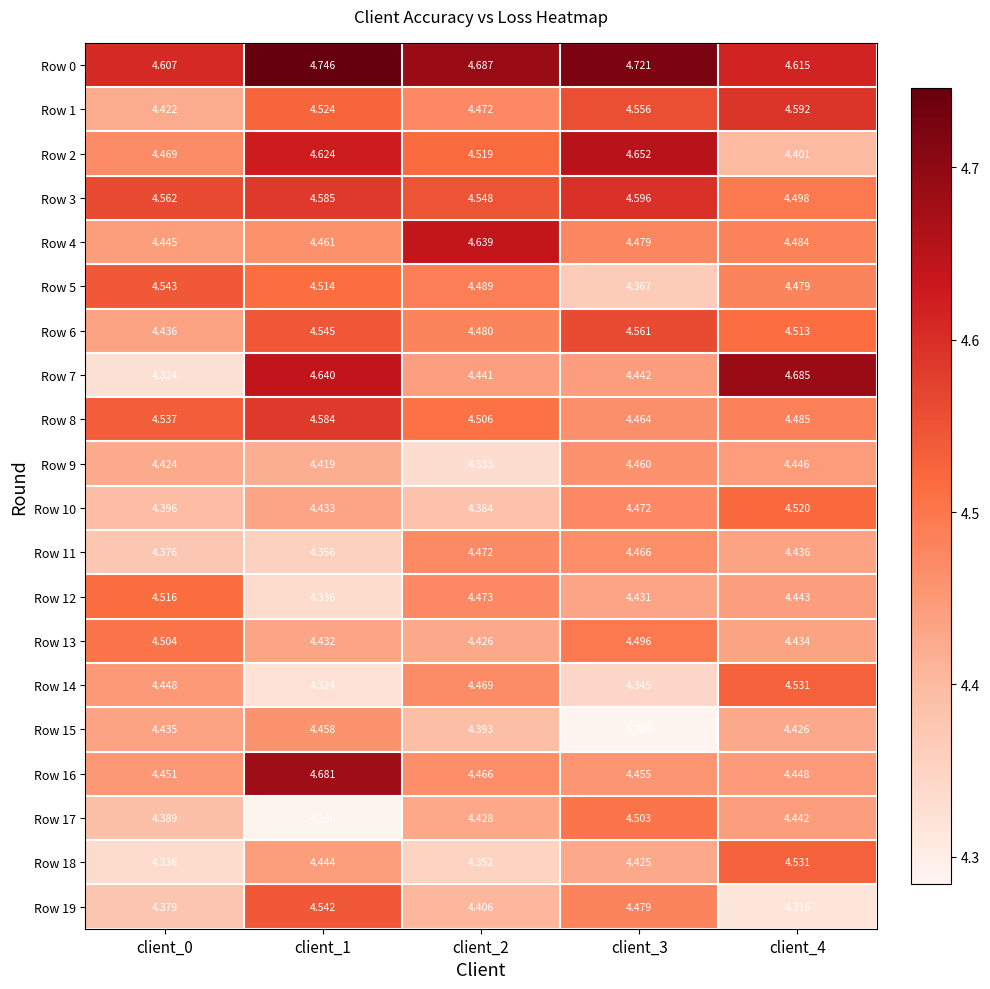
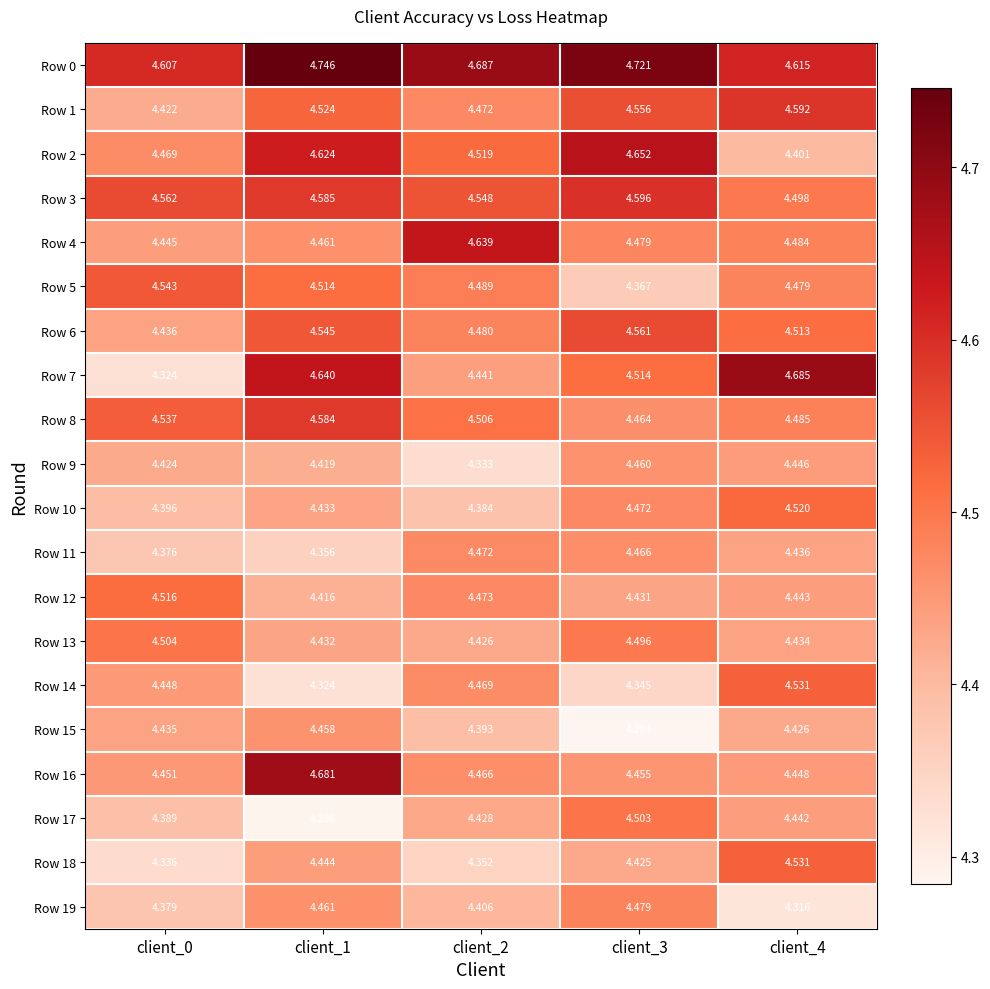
  {
    "Row 0": {
      "client_0": 4.607,
      "client_1": 4.746,
      "client_2": 4.687,
      "client_3": 4.721,
      "client_4": 4.615
    },
    "Row 1": {
      "client_0": 4.422,
      "client_1": 4.524,
      "client_2": 4.472,
      "client_3": 4.556,
      "client_4": 4.592
    },
    "Row 2": {
      "client_0": 4.469,
      "client_1": 4.624,
      "client_2": 4.519,
      "client_3": 4.652,
      "client_4": 4.401
    },
    "Row 3": {
      "client_0": 4.562,
      "client_1": 4.585,
      "client_2": 4.548,
      "client_3": 4.596,
      "client_4": 4.498
    },
    "Row 4": {
      "client_0": 4.445,
      "client_1": 4.461,
      "client_2": 4.639,
      "client_3": 4.479,
      "client_4": 4.484
    },
    "Row 5": {
      "client_0": 4.543,
      "client_1": 4.514,
      "client_2": 4.489,
      "client_3": 4.367,
      "client_4": 4.479
    },
    "Row 6": {
      "client_0": 4.436,
      "client_1": 4.545,
      "client_2": 4.480,
      "client_3": 4.561,
      "client_4": 4.513
    },
    "Row 7": {
      "client_1": 4.640,
      "client_2": 4.441,
-     "client_3": 4.442,
+     "client_3": 4.514,
      "client_4": 4.685
    },
    "Row 8": {
      "client_0": 4.537,
      "client_1": 4.584,
      "client_2": 4.506,
      "client_3": 4.464,
      "client_4": 4.485
    },
    "Row 9": {
      "client_0": 4.424,
      "client_1": 4.419,
      "client_2": 4.333,
      "client_3": 4.460,
      "client_4": 4.446
    },
    "Row 10": {
      "client_0": 4.396,
      "client_1": 4.433,
      "client_2": 4.384,
      "client_3": 4.472,
      "client_4": 4.520
    },
    "Row 11": {
      "client_0": 4.376,
      "client_1": 4.356,
      "client_2": 4.472,
      "client_3": 4.466,
      "client_4": 4.436
    },
    "Row 12": {
      "client_0": 4.516,
-     "client_1": 4.336,
+     "client_1": 4.416,
      "client_2": 4.473,
      "client_3": 4.431,
      "client_4": 4.443
    },
    "Row 13": {
      "client_0": 4.504,
      "client_1": 4.432,
      "client_2": 4.426,
      "client_3": 4.496,
      "client_4": 4.434
    },
    "Row 14": {
      "client_0": 4.448,
      "client_2": 4.469,
      "client_3": 4.345,
      "client_4": 4.531
    },
    "Row 15": {
      "client_0": 4.435,
      "client_1": 4.458,
      "client_2": 4.393,
      "client_4": 4.426
    },
    "Row 16": {
      "client_0": 4.451,
      "client_1": 4.681,
      "client_2": 4.466,
      "client_3": 4.455,
      "client_4": 4.448
    },
    "Row 17": {
      "client_0": 4.389,
      "client_2": 4.428,
      "client_3": 4.503,
      "client_4": 4.442
    },
    "Row 18": {
      "client_0": 4.336,
      "client_1": 4.444,
      "client_2": 4.352,
      "client_3": 4.425,
      "client_4": 4.531
    },
    "Row 19": {
      "client_0": 4.379,
-     "client_1": 4.542,
+     "client_1": 4.461,
      "client_2": 4.406,
      "client_3": 4.479
    }
  }
